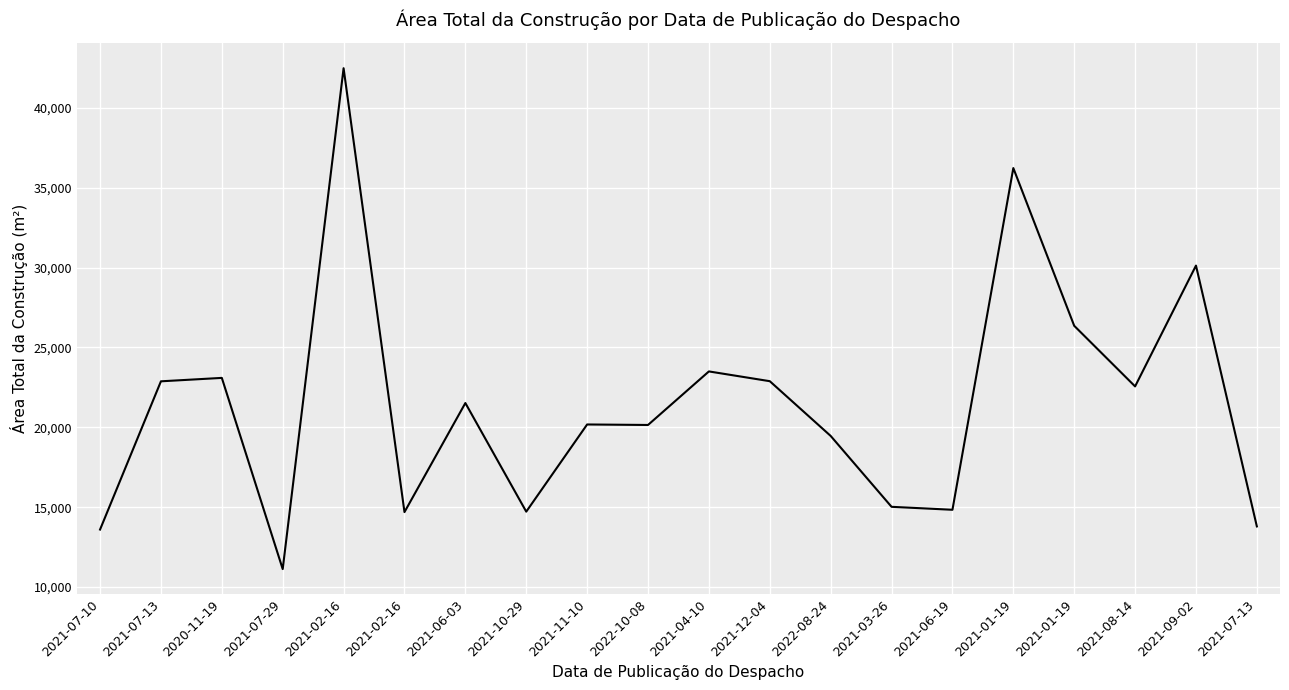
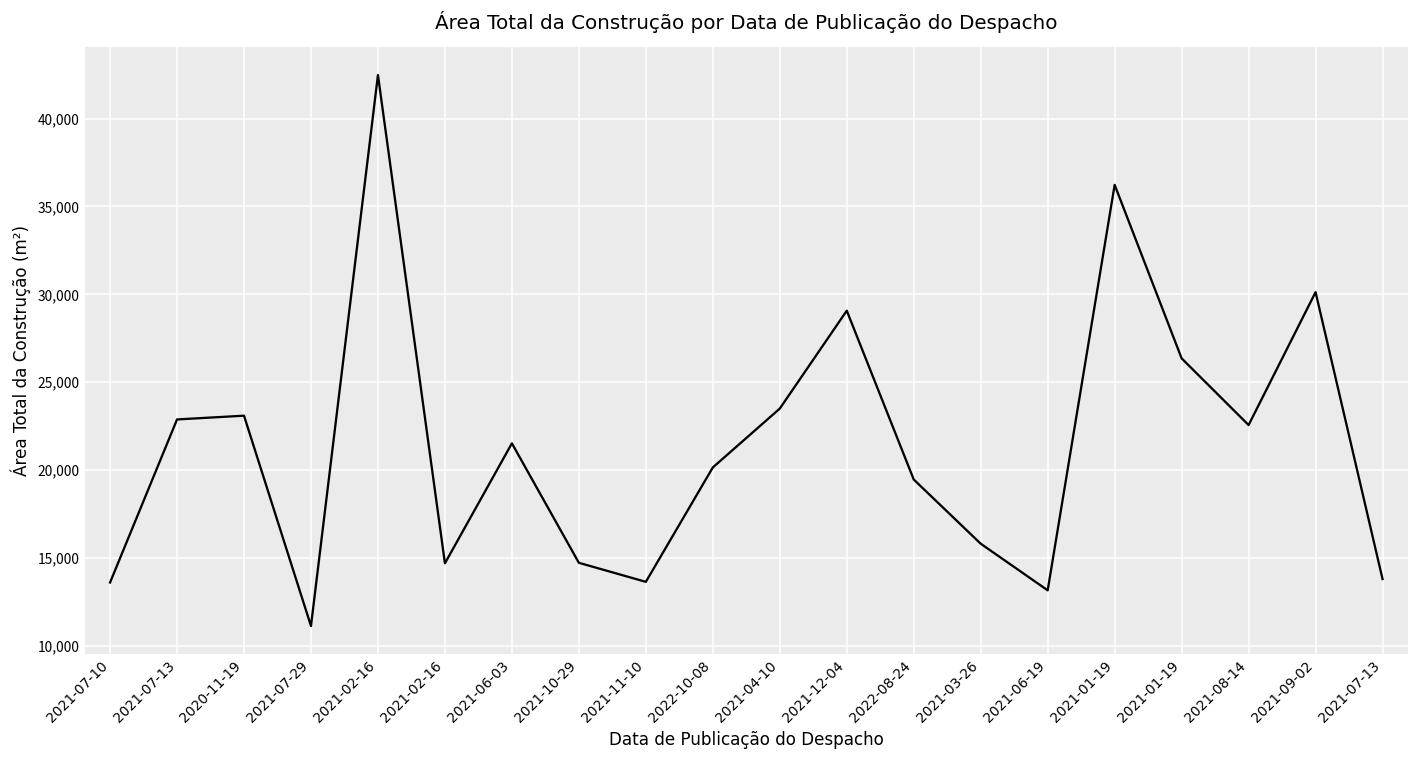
  {
    "2021-07-10": "13,600",
    "2020-11-19": "23,100",
    "2021-07-29": "11,100",
    "2021-06-03": "21,500",
    "2021-10-29": "14,700",
-   "2021-11-10": "20,200",
+   "2021-11-10": "13,600",
    "2022-10-08": "20,100",
    "2021-04-10": "23,500",
-   "2021-12-04": "22,900",
+   "2021-12-04": "29,100",
    "2022-08-24": "19,500",
-   "2021-03-26": "15,000",
-   "2021-06-19": "14,800",
+   "2021-03-26": "15,800",
+   "2021-06-19": "13,200",
    "2021-08-14": "22,600",
    "2021-09-02": "30,100"
  }
